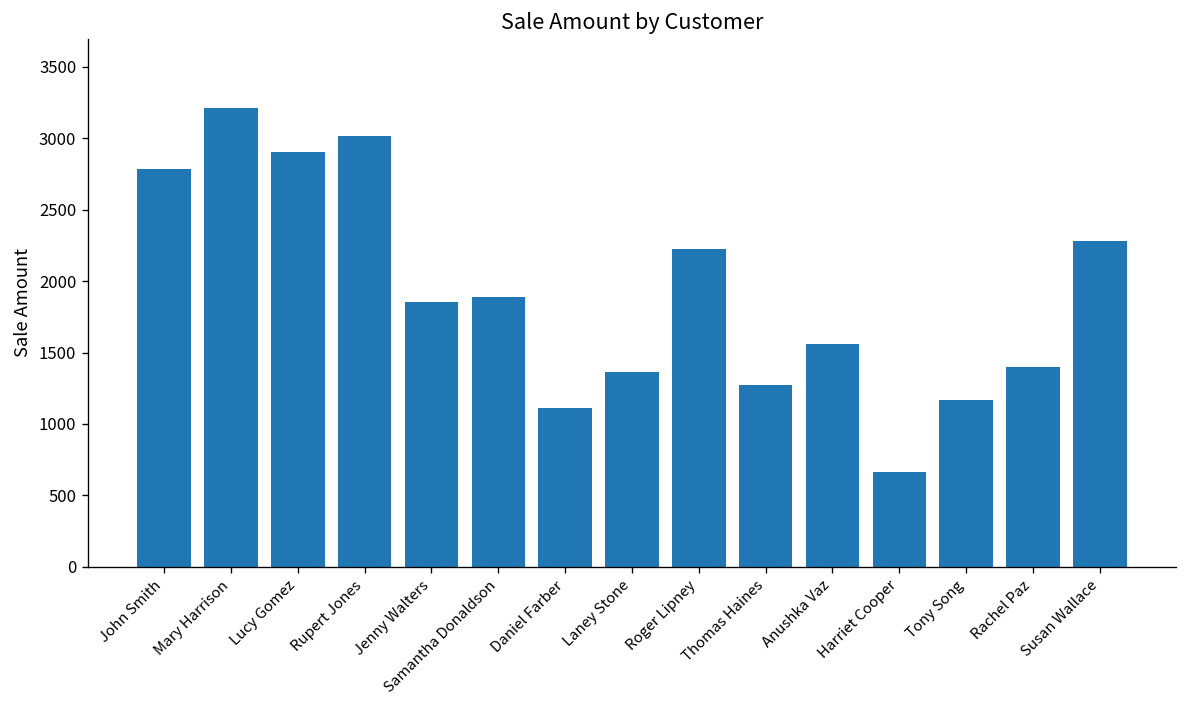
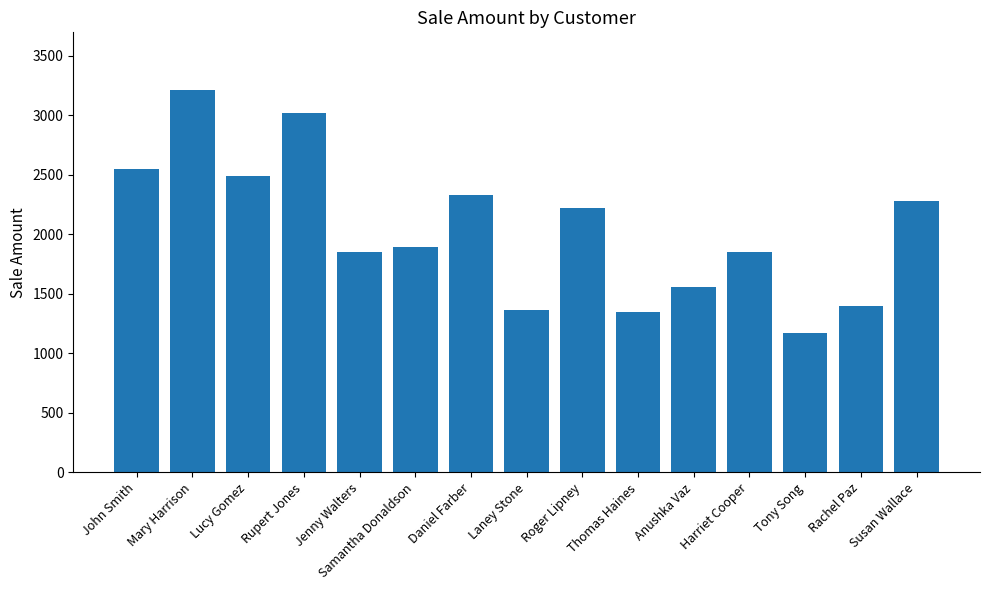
  {
-   "John Smith": 2780,
+   "John Smith": 2550,
    "Mary Harrison": 3210,
-   "Lucy Gomez": 2900,
+   "Lucy Gomez": 2490,
    "Rupert Jones": 3020,
    "Jenny Walters": 1850,
    "Samantha Donaldson": 1890,
-   "Daniel Farber": 1120,
+   "Daniel Farber": 2330,
    "Laney Stone": 1370,
    "Roger Lipney": 2220,
-   "Thomas Haines": 1280,
+   "Thomas Haines": 1350,
    "Anushka Vaz": 1560,
-   "Harriet Cooper": 670,
+   "Harriet Cooper": 1850,
    "Tony Song": 1170,
    "Rachel Paz": 1400,
    "Susan Wallace": 2280
  }
